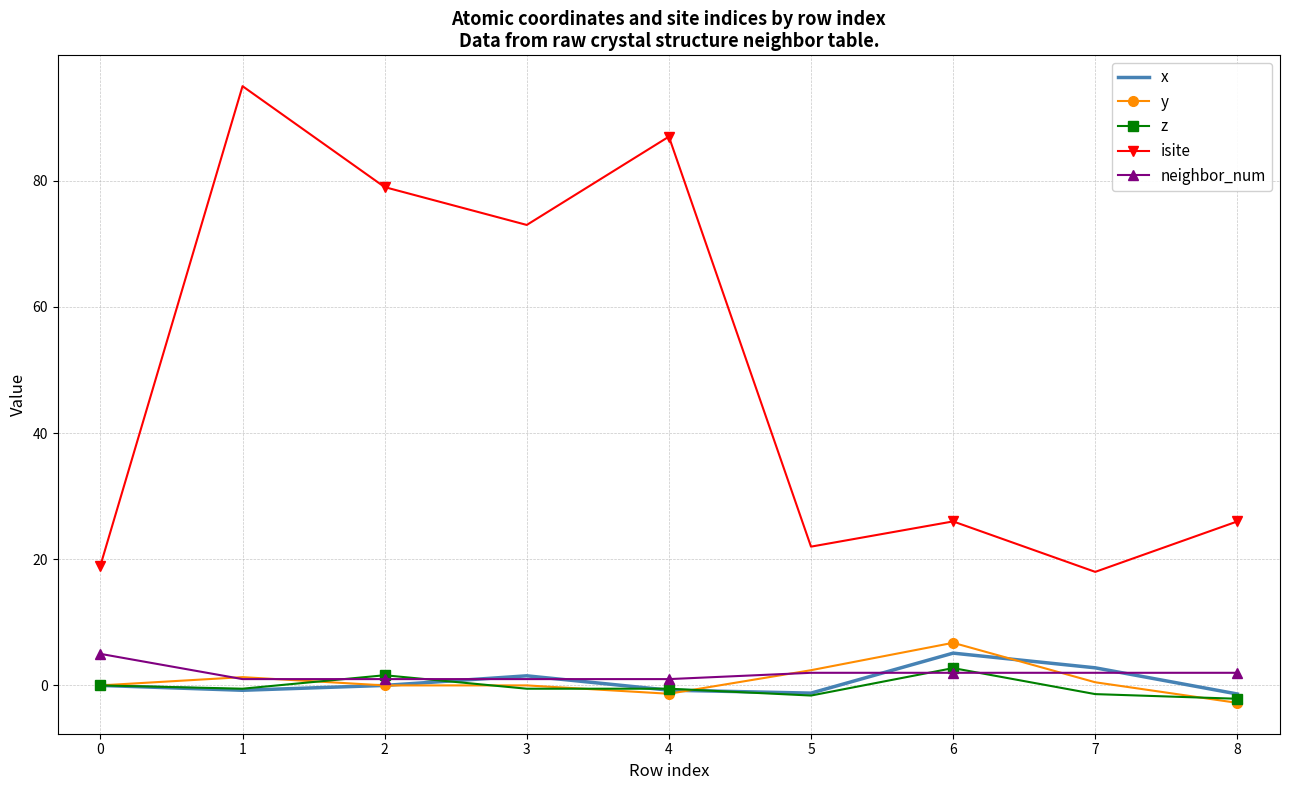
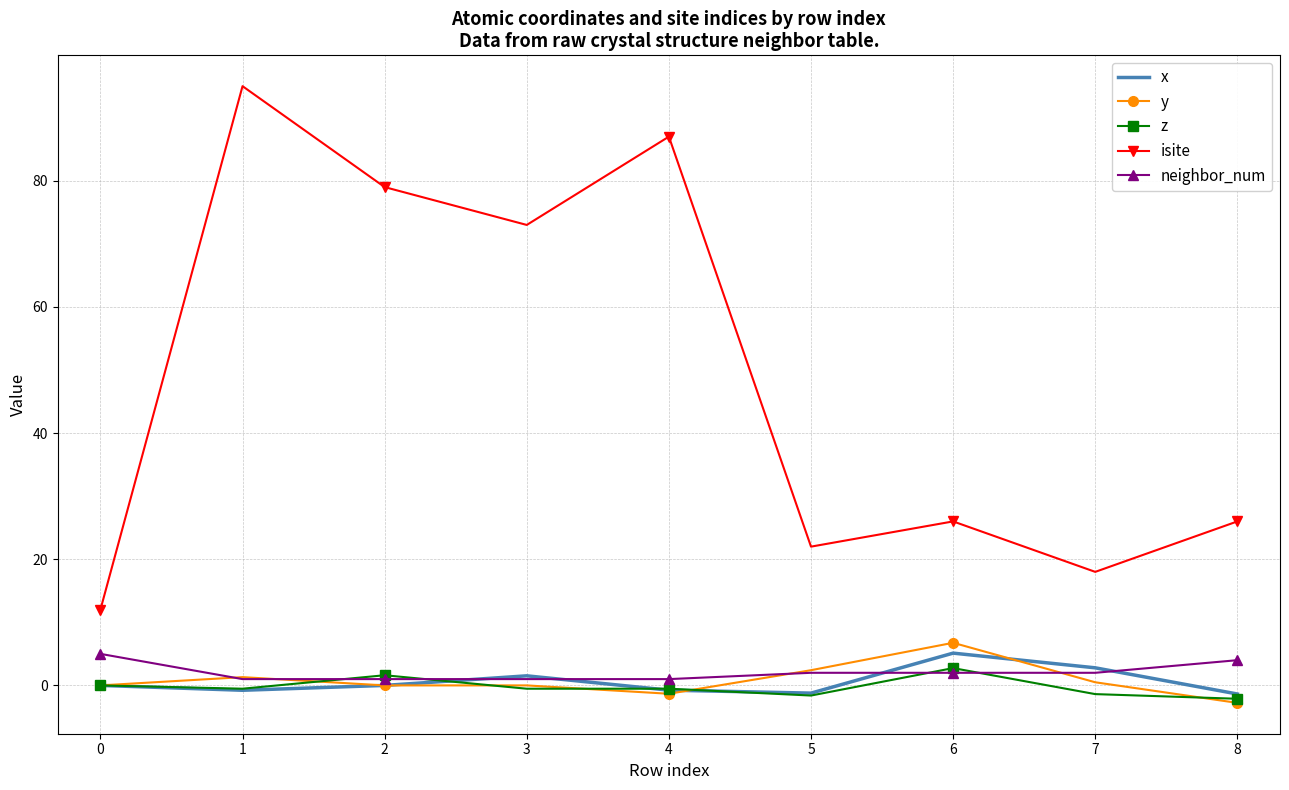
  {
    "x": {
      "3": 2,
      "6": 5,
      "7": 3,
      "8": -1
    },
    "y": {
      "3": 0,
      "4": -1,
      "5": 2,
      "6": 7,
      "7": 0,
      "8": -3
    },
    "z": {
      "2": 2,
      "3": -1,
      "6": 3,
      "7": -1,
      "8": -2
    },
    "isite": {
-     "0": 19,
+     "0": 12,
      "1": 95,
      "2": 79,
      "3": 73,
      "4": 87,
      "5": 22,
      "6": 26,
      "7": 18,
      "8": 26
    },
    "neighbor_num": {
      "0": 5,
      "2": 1,
      "3": 1,
      "4": 1,
      "5": 2,
      "6": 2,
      "7": 2,
-     "8": 2
+     "8": 4
    }
  }
